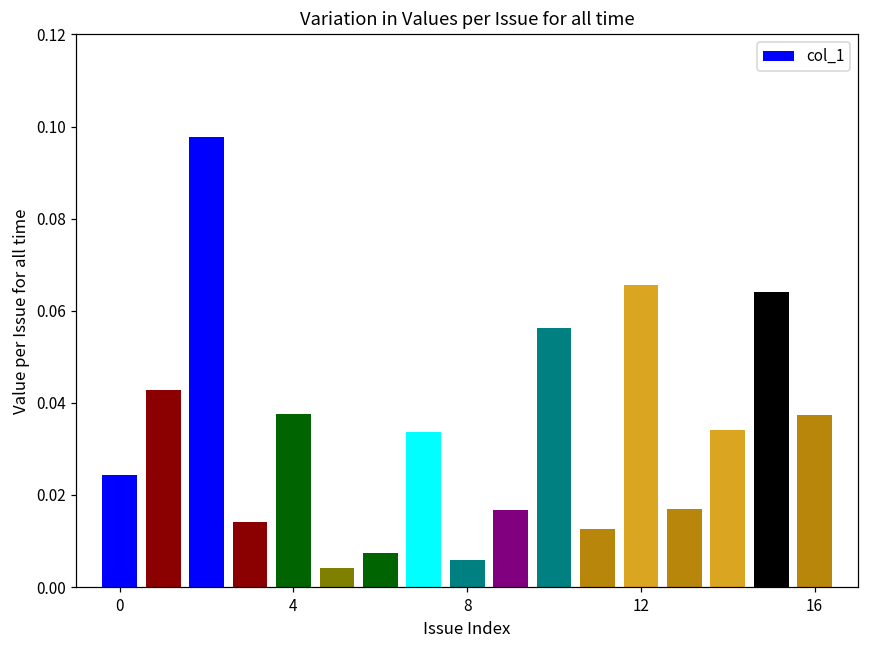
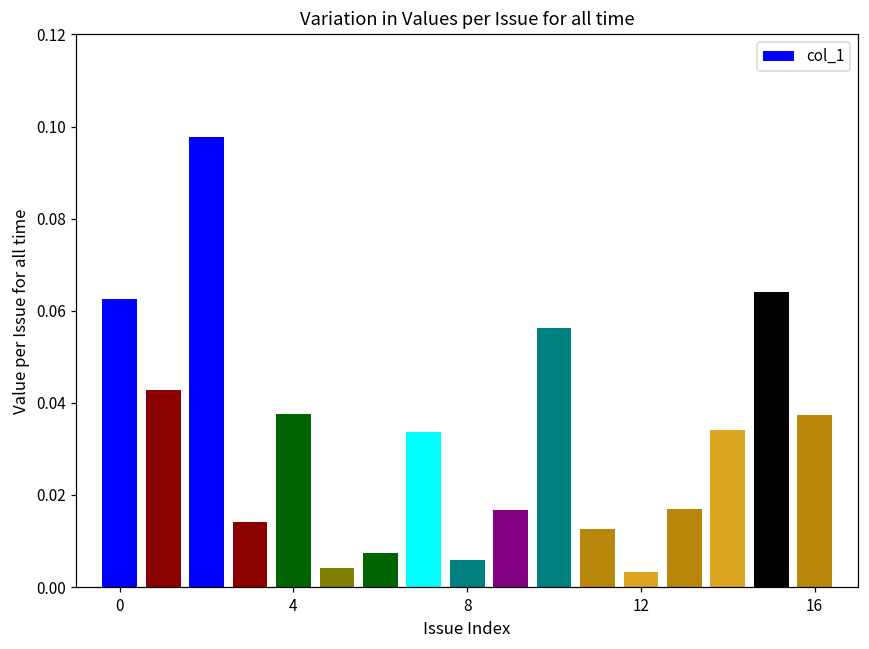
  {
-   "0": 0.024,
+   "0": 0.063,
    "4": 0.038,
    "8": 0.006,
-   "12": 0.066,
+   "12": 0.003,
    "16": 0.037
  }
